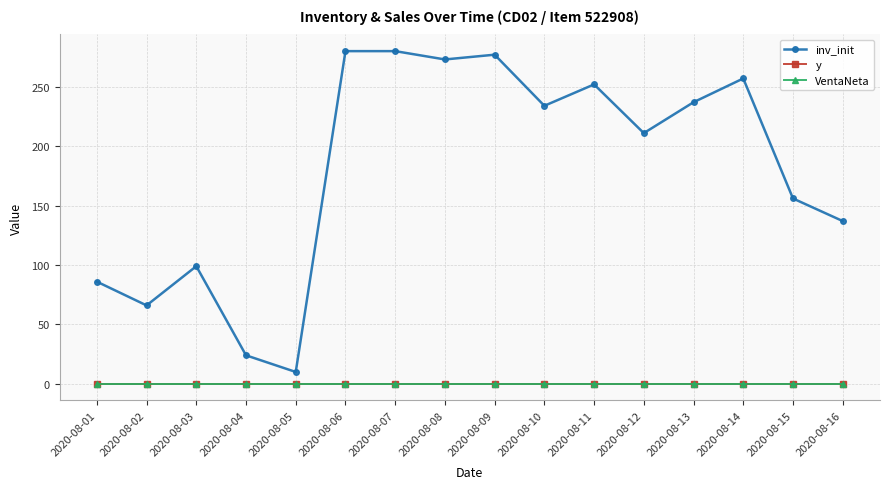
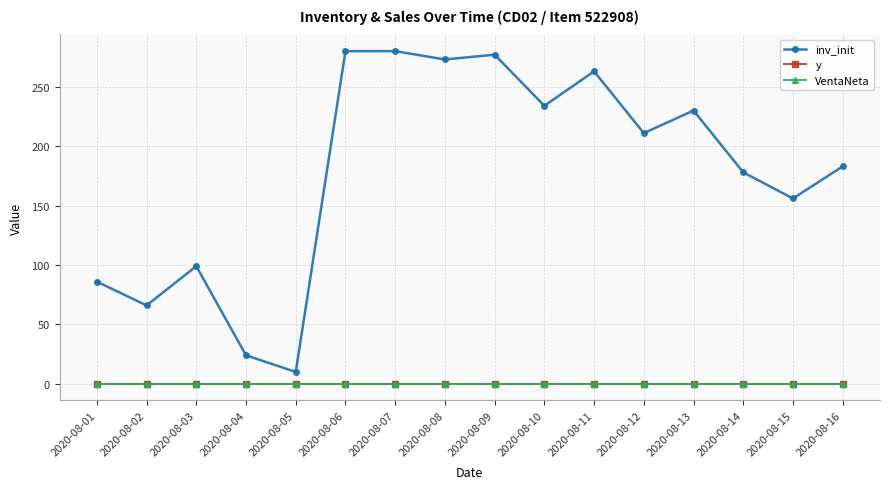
  {
    "inv_init": {
      "2020-08-01": 86,
      "2020-08-02": 66,
      "2020-08-03": 99,
      "2020-08-04": 24,
      "2020-08-05": 10,
      "2020-08-06": 280,
      "2020-08-07": 280,
      "2020-08-08": 273,
      "2020-08-09": 277,
      "2020-08-10": 234,
-     "2020-08-11": 252,
+     "2020-08-11": 263,
      "2020-08-12": 211,
-     "2020-08-13": 237,
-     "2020-08-14": 257,
+     "2020-08-13": 230,
+     "2020-08-14": 178,
      "2020-08-15": 156,
-     "2020-08-16": 137
+     "2020-08-16": 183
    },
    "VentaNeta": {
      "2020-08-01": 0,
      "2020-08-02": 0,
      "2020-08-03": 0,
      "2020-08-04": 0,
      "2020-08-05": 0,
      "2020-08-06": 0,
      "2020-08-07": 0,
      "2020-08-08": 0,
      "2020-08-09": 0,
      "2020-08-10": 0,
      "2020-08-11": 0,
      "2020-08-12": 0,
      "2020-08-13": 0,
      "2020-08-14": 0,
      "2020-08-15": 0,
      "2020-08-16": 0
    }
  }
